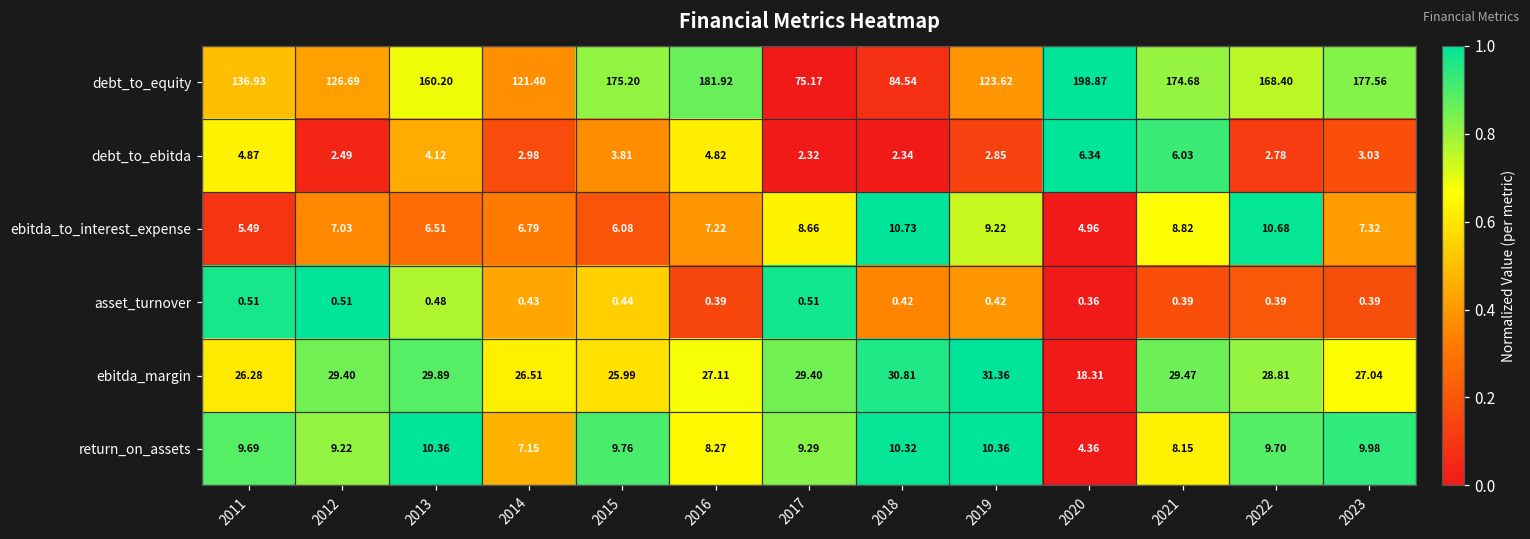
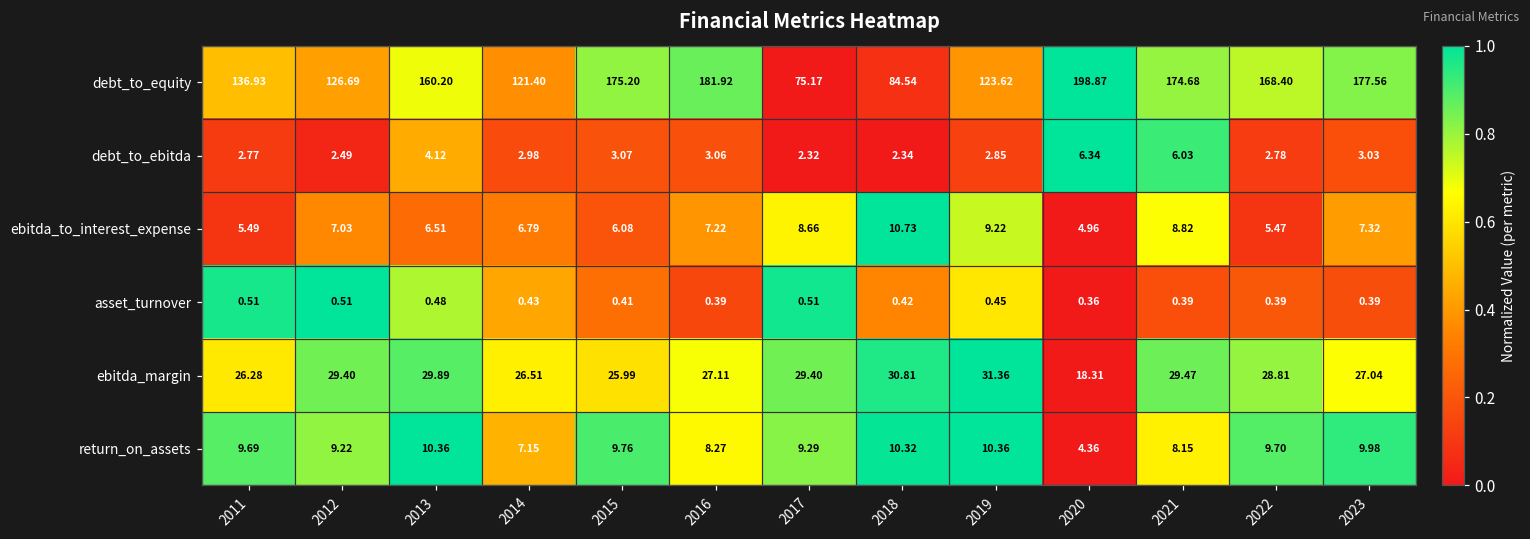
  {
    "debt_to_equity": {
      "2011": 136.93,
      "2012": 126.69,
      "2013": 160.20,
      "2014": 121.40,
      "2015": 175.20,
      "2016": 181.92,
      "2017": 75.17,
      "2018": 84.54,
      "2019": 123.62,
      "2020": 198.87,
      "2021": 174.68,
      "2022": 168.40,
      "2023": 177.56
    },
    "debt_to_ebitda": {
-     "2011": 4.87,
+     "2011": 2.77,
      "2012": 2.49,
      "2013": 4.12,
      "2014": 2.98,
-     "2015": 3.81,
-     "2016": 4.82,
+     "2015": 3.07,
+     "2016": 3.06,
      "2017": 2.32,
      "2018": 2.34,
      "2019": 2.85,
      "2020": 6.34,
      "2021": 6.03,
      "2022": 2.78,
      "2023": 3.03
    },
    "ebitda_to_interest_expense": {
      "2011": 5.49,
      "2012": 7.03,
      "2013": 6.51,
      "2014": 6.79,
      "2015": 6.08,
      "2016": 7.22,
      "2017": 8.66,
      "2018": 10.73,
      "2019": 9.22,
      "2020": 4.96,
      "2021": 8.82,
-     "2022": 10.68,
+     "2022": 5.47,
      "2023": 7.32
    },
    "asset_turnover": {
      "2011": 0.51,
      "2012": 0.51,
      "2013": 0.48,
      "2014": 0.43,
-     "2015": 0.44,
+     "2015": 0.41,
      "2016": 0.39,
      "2017": 0.51,
      "2018": 0.42,
-     "2019": 0.42,
+     "2019": 0.45,
      "2020": 0.36,
      "2021": 0.39,
      "2022": 0.39,
      "2023": 0.39
    },
    "ebitda_margin": {
      "2011": 26.28,
      "2012": 29.40,
      "2013": 29.89,
      "2014": 26.51,
      "2015": 25.99,
      "2016": 27.11,
      "2017": 29.40,
      "2018": 30.81,
      "2019": 31.36,
      "2020": 18.31,
      "2021": 29.47,
      "2022": 28.81,
      "2023": 27.04
    },
    "return_on_assets": {
      "2011": 9.69,
      "2012": 9.22,
      "2013": 10.36,
      "2014": 7.15,
      "2015": 9.76,
      "2016": 8.27,
      "2017": 9.29,
      "2018": 10.32,
      "2019": 10.36,
      "2020": 4.36,
      "2021": 8.15,
      "2022": 9.70,
      "2023": 9.98
    }
  }
